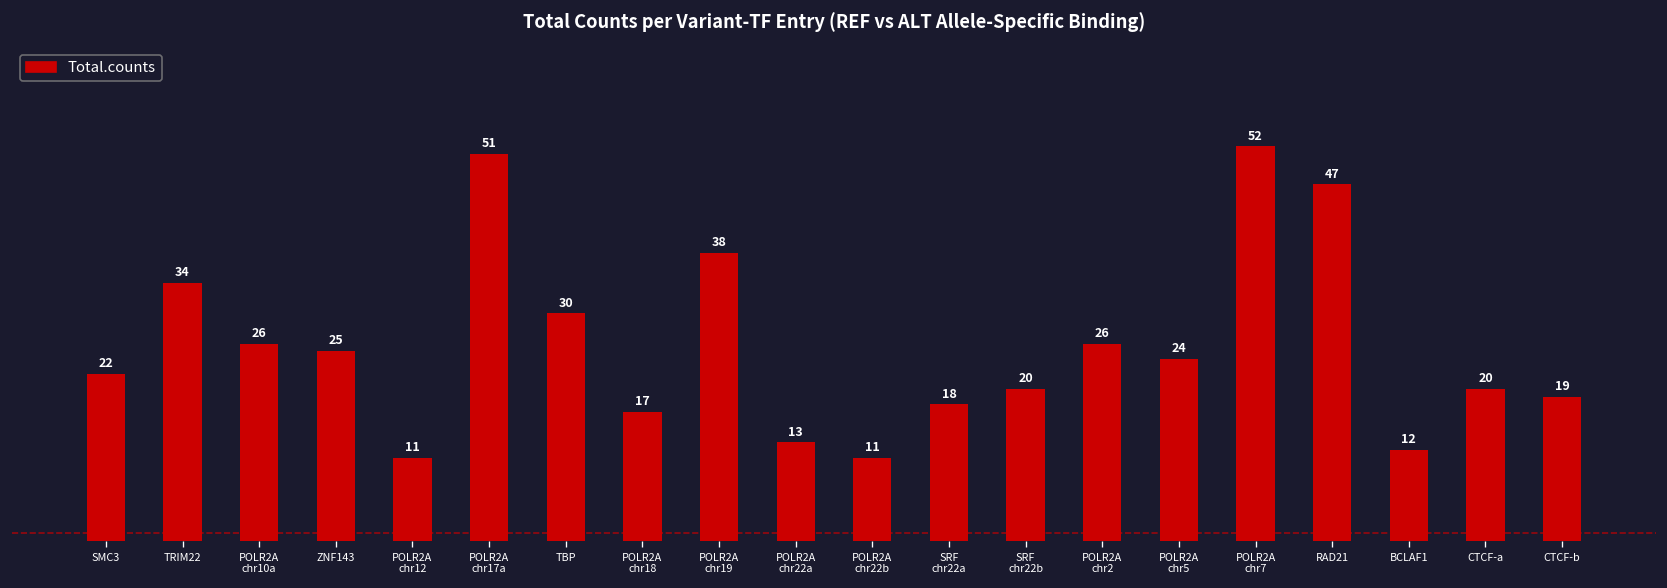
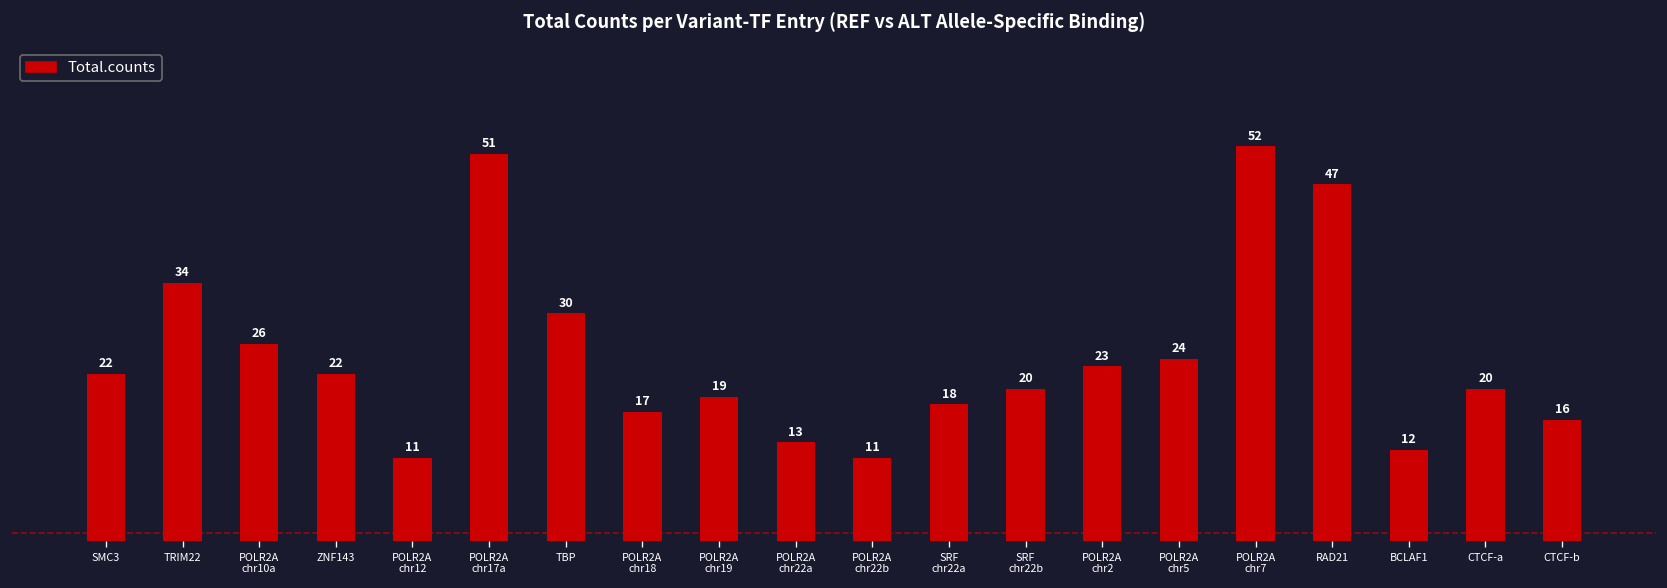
  {
    "SMC3": 22,
    "TRIM22": 34,
    "POLR2A chr10a": 26,
-   "ZNF143": 25,
+   "ZNF143": 22,
    "POLR2A chr12": 11,
    "POLR2A chr17a": 51,
    "TBP": 30,
    "POLR2A chr18": 17,
-   "POLR2A chr19": 38,
+   "POLR2A chr19": 19,
    "POLR2A chr22a": 13,
    "POLR2A chr22b": 11,
    "SRF chr22a": 18,
    "SRF chr22b": 20,
-   "POLR2A chr2": 26,
+   "POLR2A chr2": 23,
    "POLR2A chr5": 24,
    "POLR2A chr7": 52,
    "RAD21": 47,
    "BCLAF1": 12,
    "CTCF-a": 20,
-   "CTCF-b": 19
+   "CTCF-b": 16
  }
